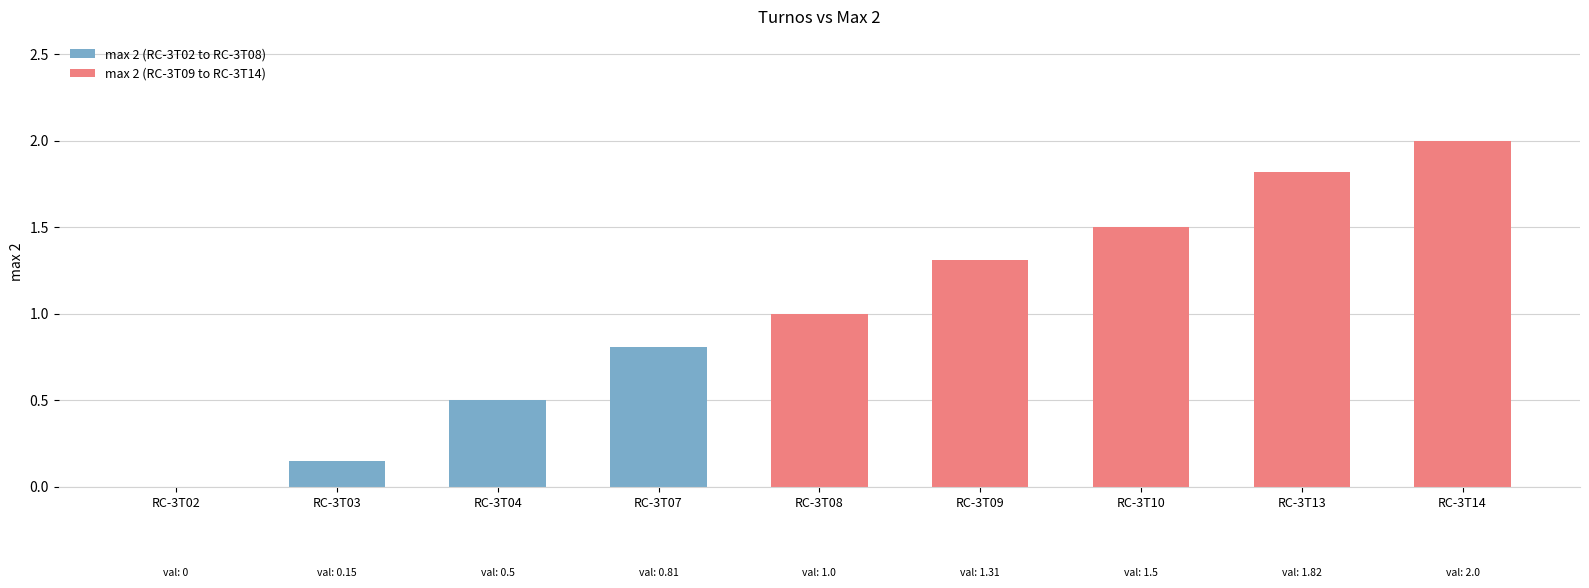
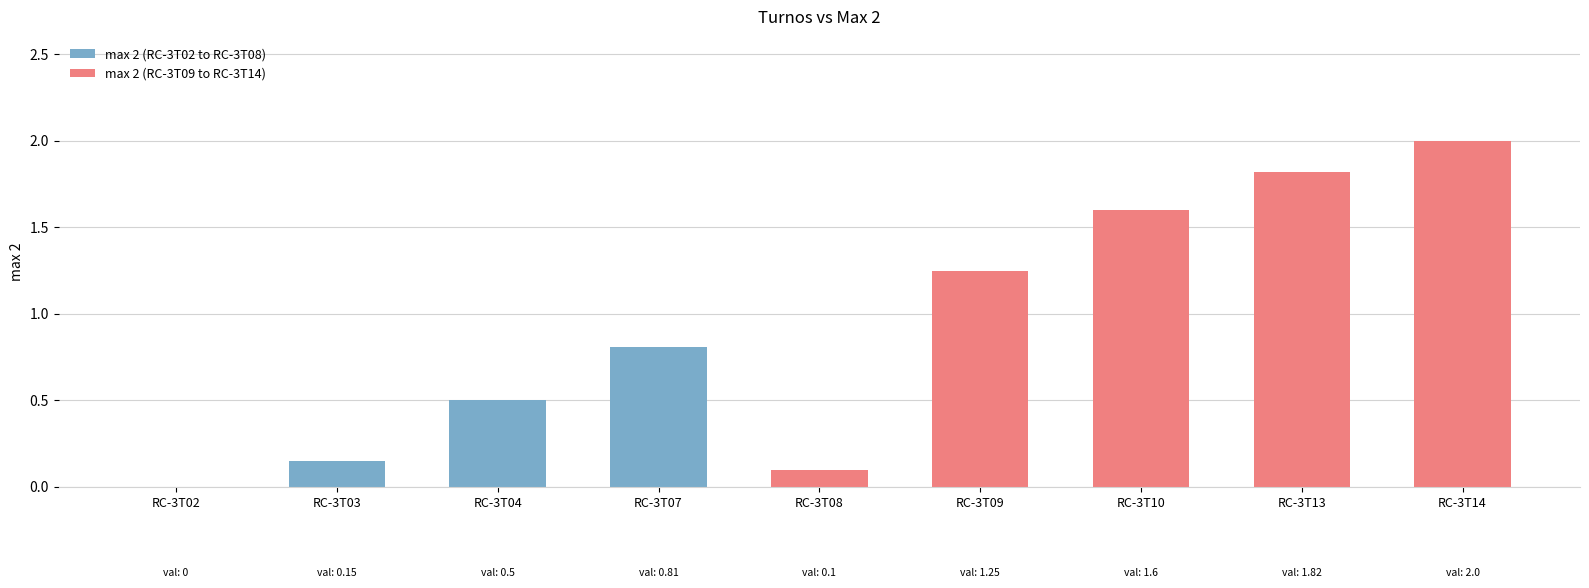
  {
-   "RC-3T08": 1.0,
-   "RC-3T09": 1.31,
-   "RC-3T10": 1.5
+   "RC-3T08": 0.1,
+   "RC-3T09": 1.25,
+   "RC-3T10": 1.6
  }
